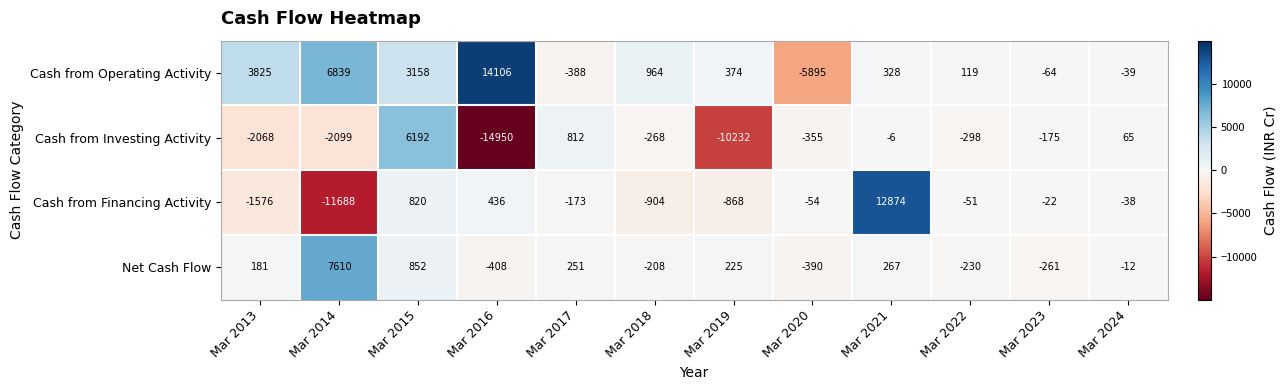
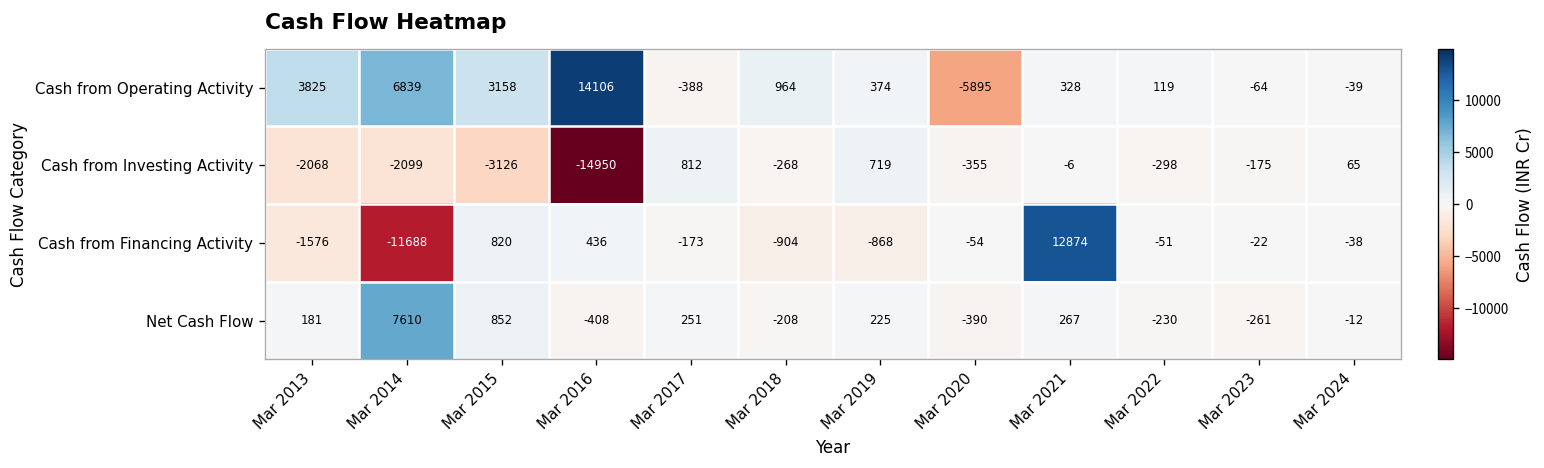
  {
    "Cash from Operating Activity": {
      "Mar 2013": 3825,
      "Mar 2014": 6839,
      "Mar 2015": 3158,
      "Mar 2016": 14106,
      "Mar 2017": -388,
      "Mar 2018": 964,
      "Mar 2019": 374,
      "Mar 2020": -5895,
      "Mar 2021": 328,
      "Mar 2022": 119,
      "Mar 2023": -64,
      "Mar 2024": -39
    },
    "Cash from Investing Activity": {
      "Mar 2013": -2068,
      "Mar 2014": -2099,
-     "Mar 2015": 6192,
+     "Mar 2015": -3126,
      "Mar 2016": -14950,
      "Mar 2017": 812,
      "Mar 2018": -268,
-     "Mar 2019": -10232,
+     "Mar 2019": 719,
      "Mar 2020": -355,
      "Mar 2021": -6,
      "Mar 2022": -298,
      "Mar 2023": -175,
      "Mar 2024": 65
    },
    "Cash from Financing Activity": {
      "Mar 2013": -1576,
      "Mar 2014": -11688,
      "Mar 2015": 820,
      "Mar 2016": 436,
      "Mar 2017": -173,
      "Mar 2018": -904,
      "Mar 2019": -868,
      "Mar 2020": -54,
      "Mar 2021": 12874,
      "Mar 2022": -51,
      "Mar 2023": -22,
      "Mar 2024": -38
    },
    "Net Cash Flow": {
      "Mar 2013": 181,
      "Mar 2014": 7610,
      "Mar 2015": 852,
      "Mar 2016": -408,
      "Mar 2017": 251,
      "Mar 2018": -208,
      "Mar 2019": 225,
      "Mar 2020": -390,
      "Mar 2021": 267,
      "Mar 2022": -230,
      "Mar 2023": -261,
      "Mar 2024": -12
    }
  }
